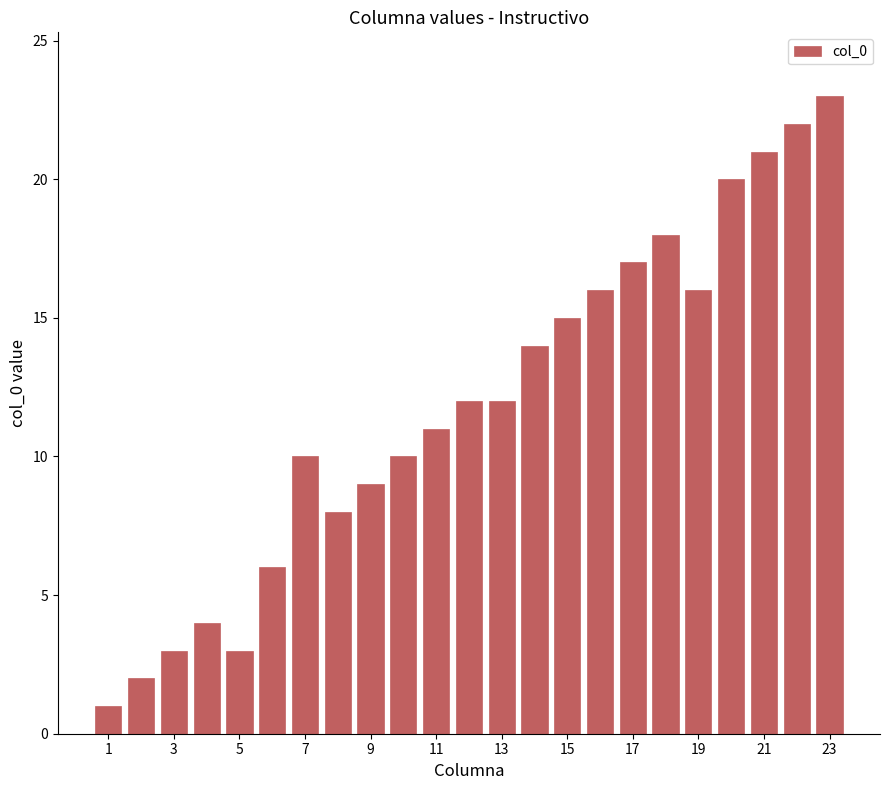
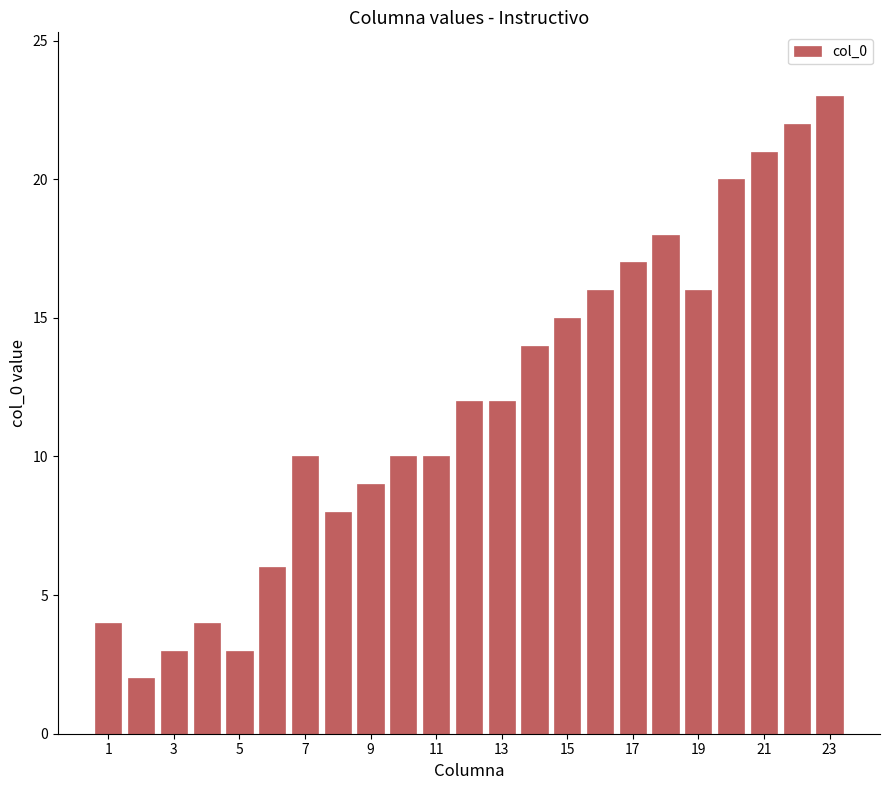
  {
-   "1": 1,
+   "1": 4,
    "3": 3,
    "5": 3,
    "7": 10,
    "9": 9,
-   "11": 11,
+   "11": 10,
    "13": 12,
    "15": 15,
    "17": 17,
    "19": 16,
    "21": 21,
    "23": 23
  }
